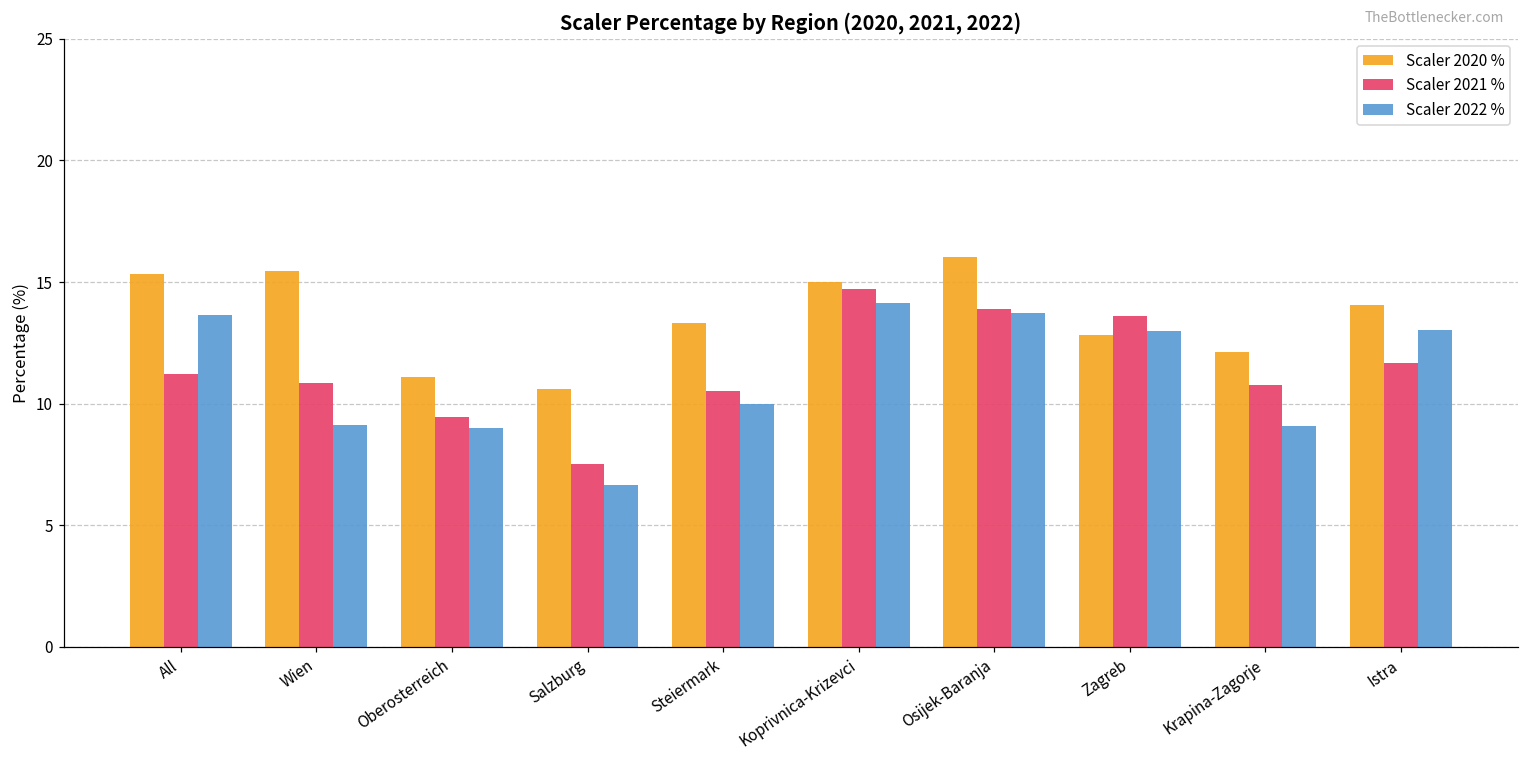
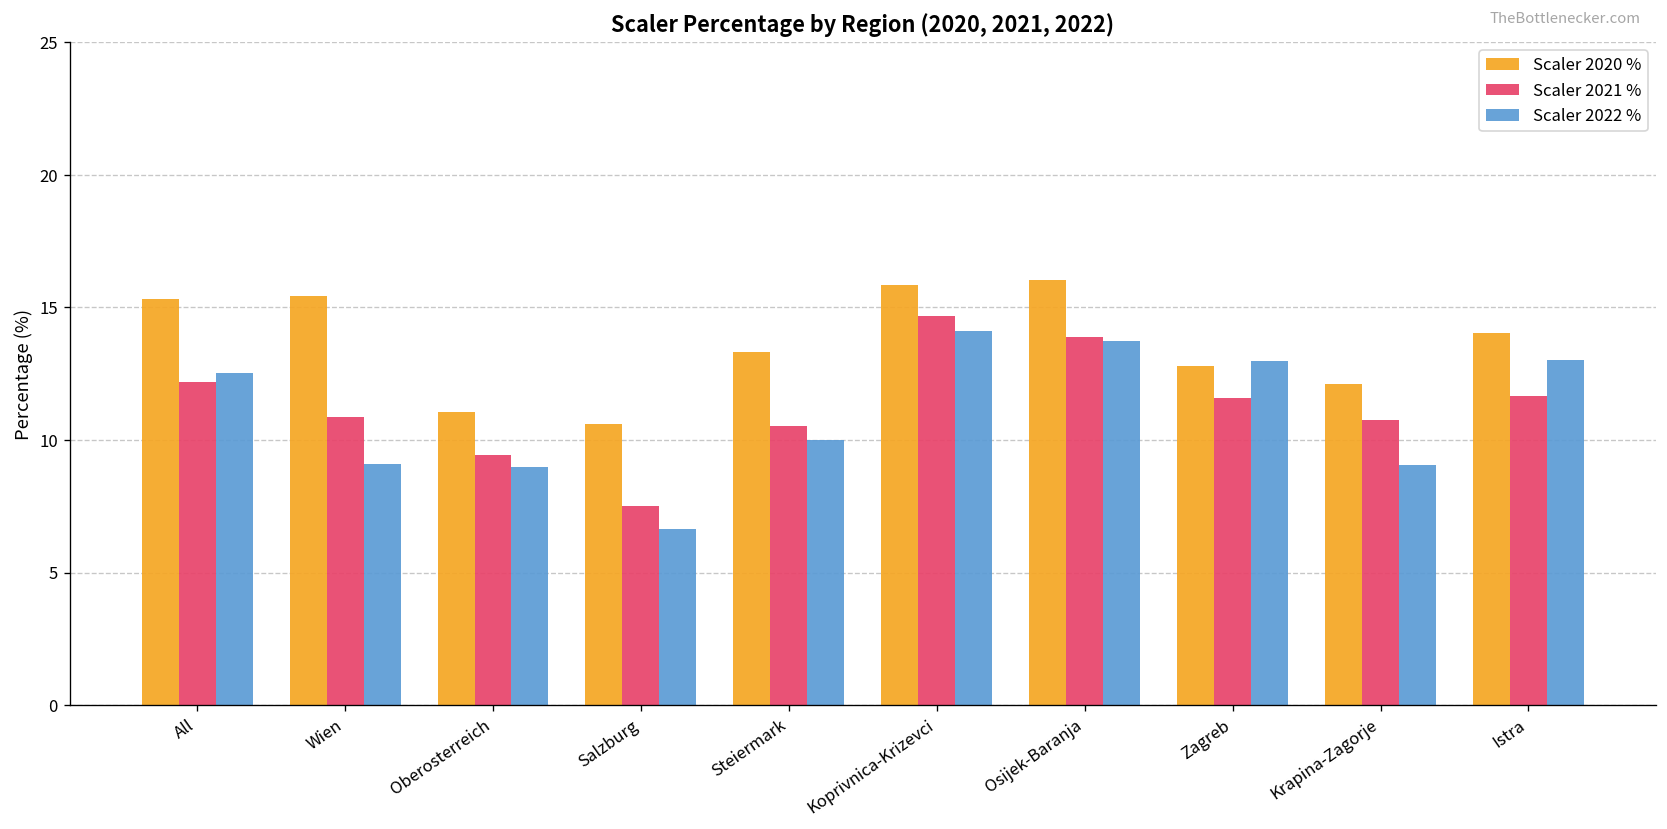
  {
    "Scaler 2020 %": {
      "All": 15.3,
      "Wien": 15.4,
      "Oberosterreich": 11.1,
      "Salzburg": 10.6,
      "Steiermark": 13.3,
-     "Koprivnica-Krizevci": 15.0,
+     "Koprivnica-Krizevci": 15.8,
      "Osijek-Baranja": 16.0,
      "Zagreb": 12.8,
      "Krapina-Zagorje": 12.1,
      "Istra": 14.0
    },
    "Scaler 2021 %": {
-     "All": 11.2,
+     "All": 12.2,
      "Wien": 10.9,
      "Oberosterreich": 9.4,
      "Salzburg": 7.5,
      "Steiermark": 10.5,
      "Koprivnica-Krizevci": 14.7,
      "Osijek-Baranja": 13.9,
-     "Zagreb": 13.6,
+     "Zagreb": 11.6,
      "Krapina-Zagorje": 10.8,
      "Istra": 11.7
    },
    "Scaler 2022 %": {
-     "All": 13.6,
+     "All": 12.5,
      "Wien": 9.1,
      "Oberosterreich": 9.0,
      "Salzburg": 6.6,
      "Steiermark": 10.0,
      "Koprivnica-Krizevci": 14.1,
      "Osijek-Baranja": 13.7,
      "Zagreb": 13.0,
      "Krapina-Zagorje": 9.1,
      "Istra": 13.0
    }
  }
